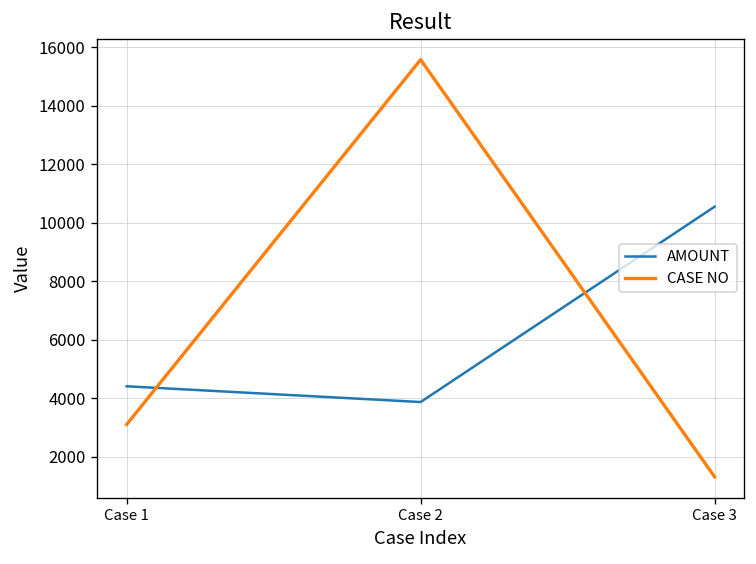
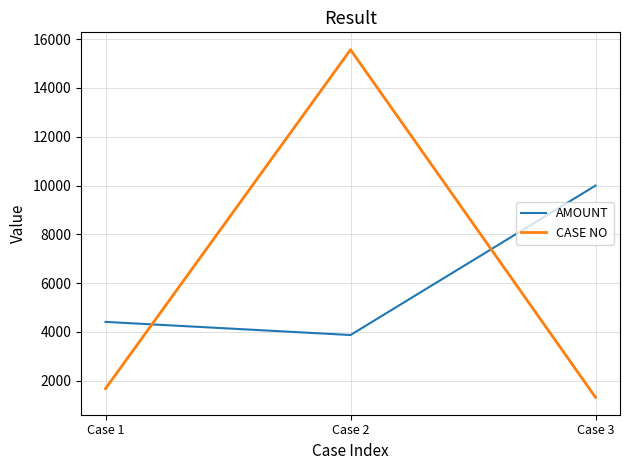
  {
    "AMOUNT": {
      "Case 1": 4400,
      "Case 2": 3900,
-     "Case 3": 10500
+     "Case 3": 10000
    },
    "CASE NO": {
-     "Case 1": 3100,
+     "Case 1": 1700,
      "Case 2": 15600,
      "Case 3": 1300
    }
  }
